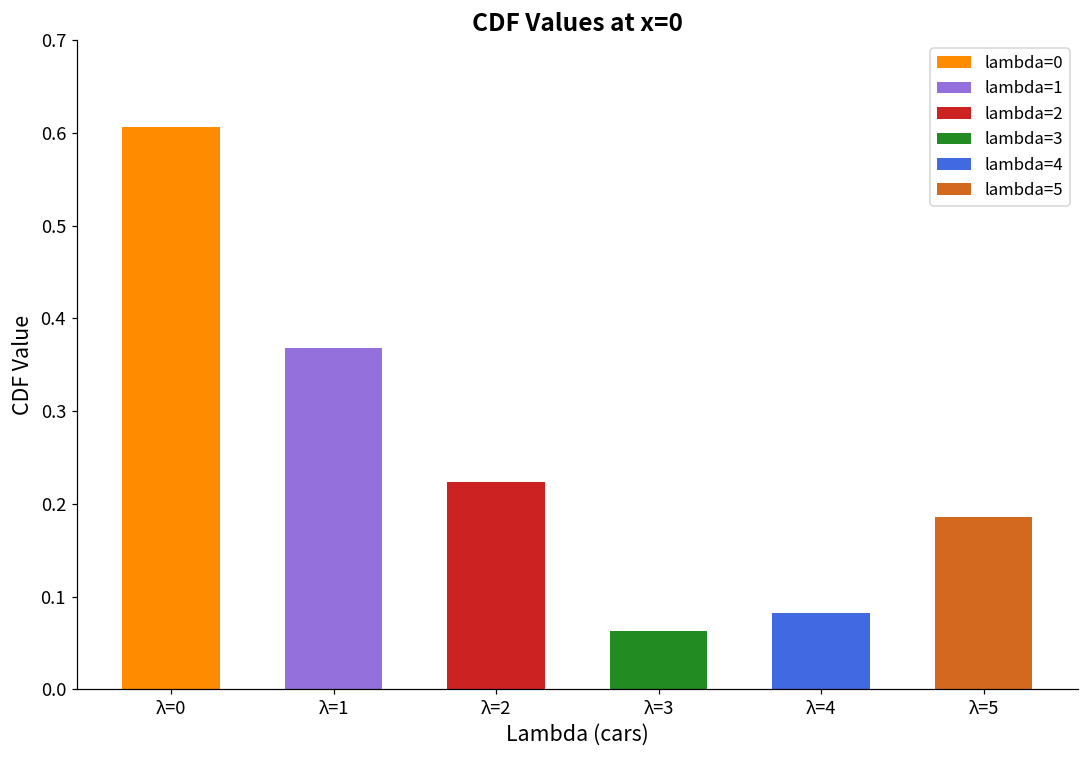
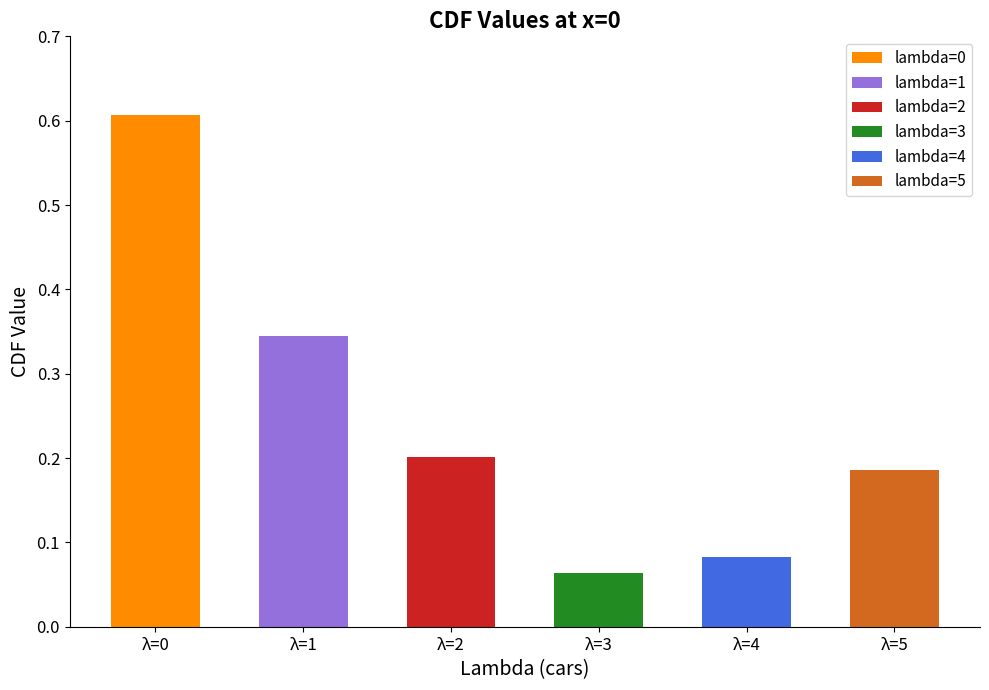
  {
    "λ=0": 0.61,
-   "λ=1": 0.37,
-   "λ=2": 0.22,
+   "λ=1": 0.34,
+   "λ=2": 0.20,
    "λ=3": 0.06,
    "λ=4": 0.08,
    "λ=5": 0.19
  }
